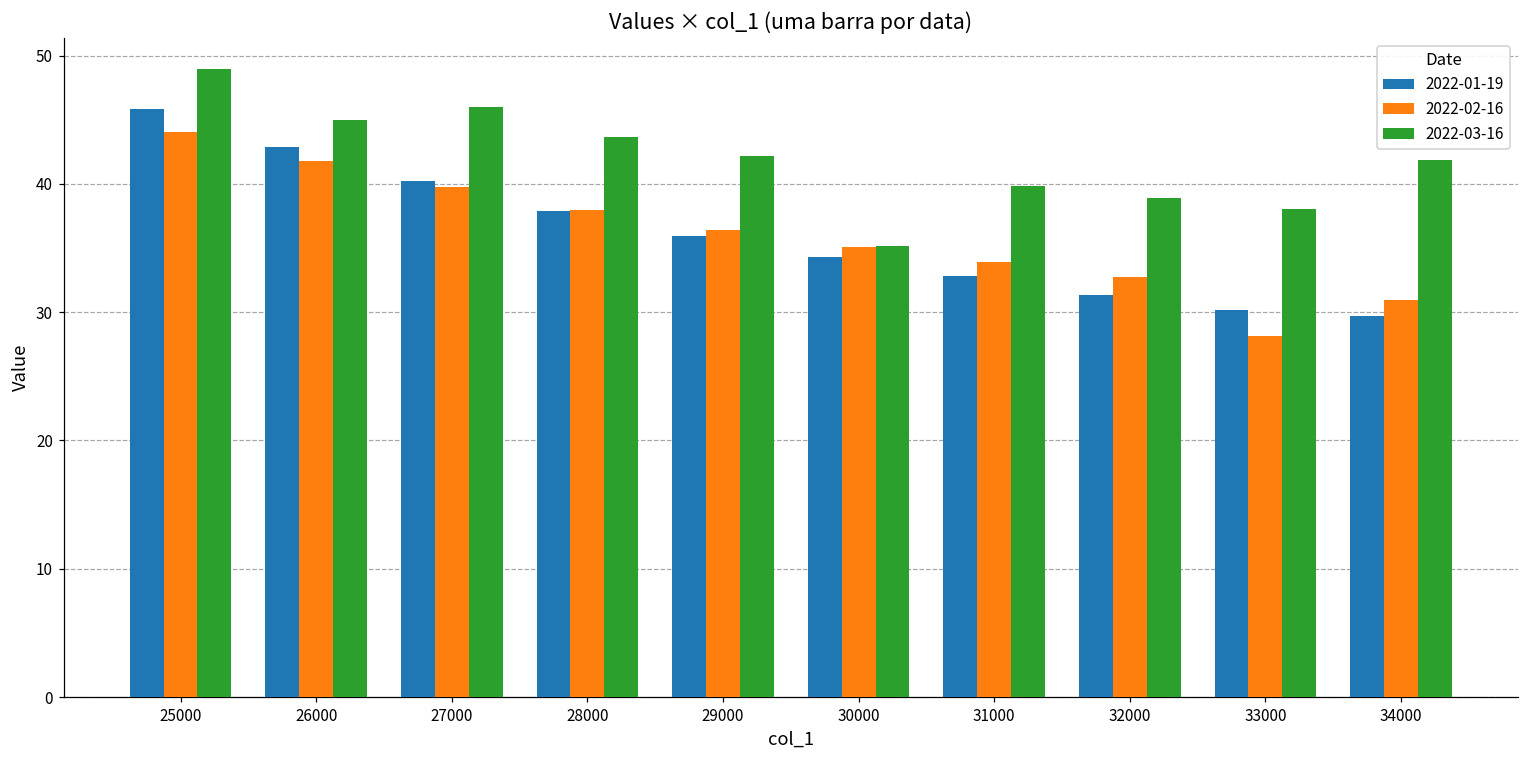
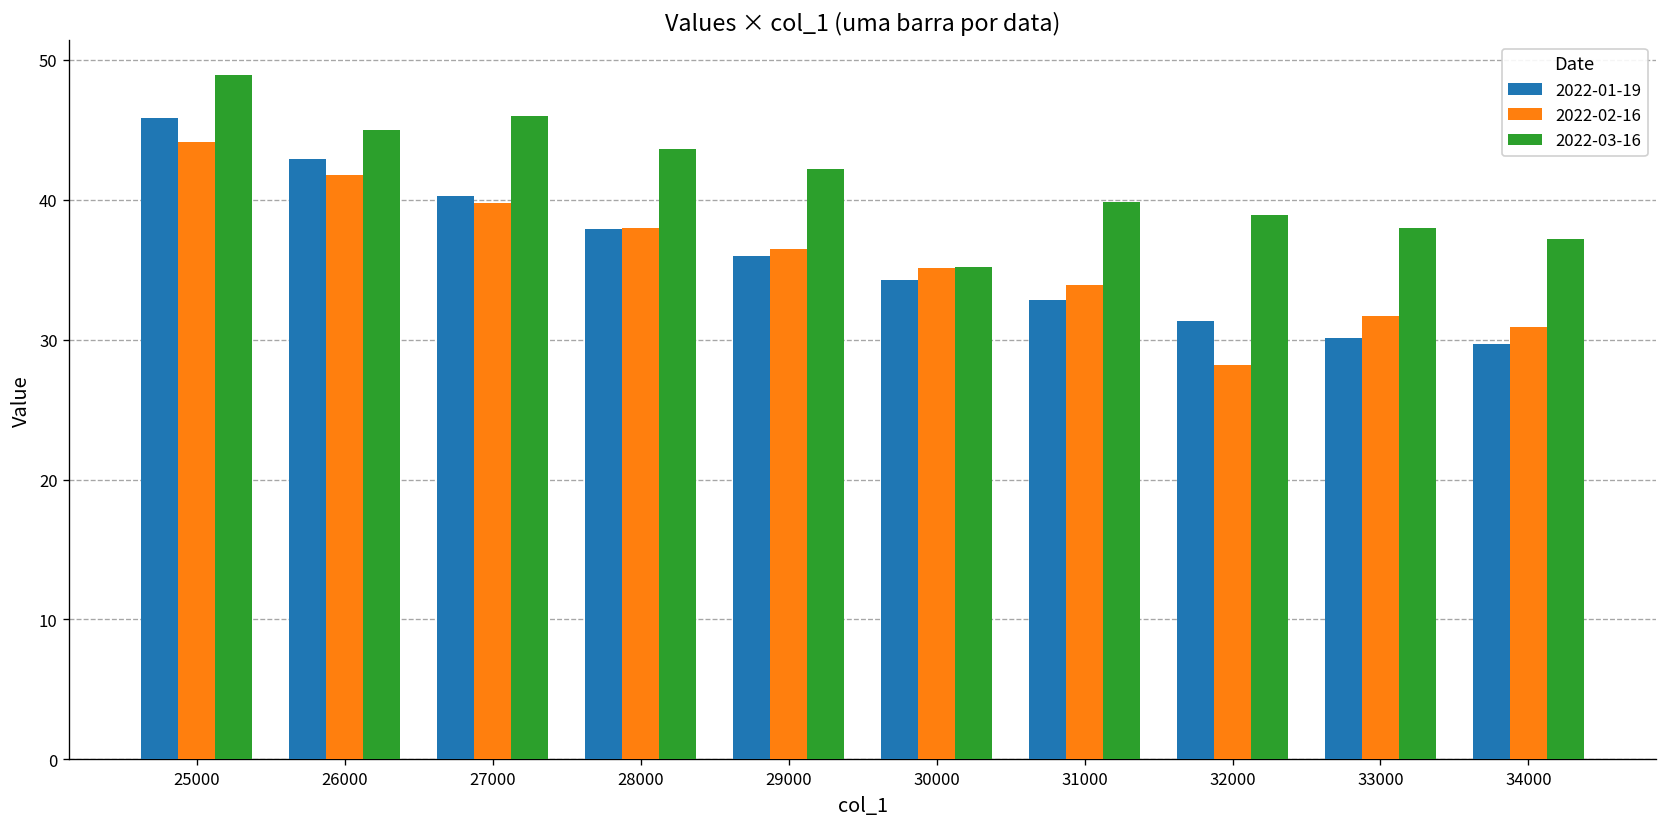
  {
    "2022-01-19": {
      "25000": 45.8,
      "26000": 42.9,
      "27000": 40.2,
      "28000": 37.9,
      "29000": 35.9,
      "30000": 34.3,
      "31000": 32.8,
      "32000": 31.3,
      "33000": 30.1,
      "34000": 29.7
    },
    "2022-02-16": {
      "25000": 44.1,
      "26000": 41.8,
      "27000": 39.8,
      "28000": 38.0,
      "29000": 36.4,
      "30000": 35.1,
      "31000": 33.9,
-     "32000": 32.8,
-     "33000": 28.2,
+     "32000": 28.2,
+     "33000": 31.7,
      "34000": 30.9
    },
    "2022-03-16": {
      "25000": 48.9,
      "26000": 45.0,
      "27000": 46.0,
      "28000": 43.6,
      "29000": 42.2,
      "30000": 35.2,
      "31000": 39.8,
      "32000": 38.9,
      "33000": 38.0,
-     "34000": 41.8
+     "34000": 37.2
    }
  }
